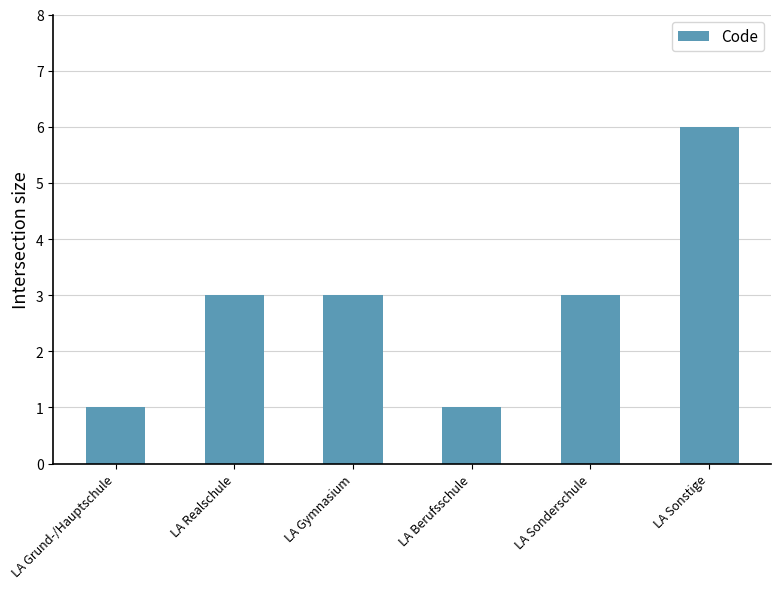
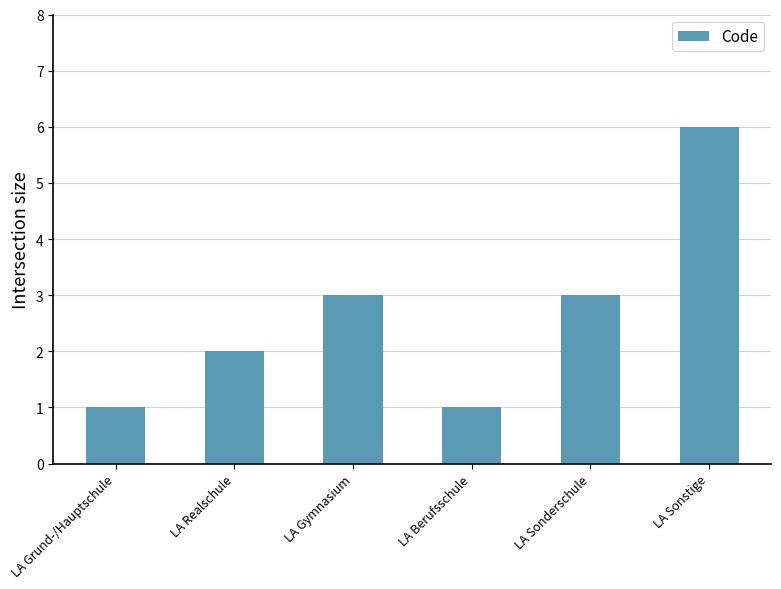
  {
    "LA Grund-/Hauptschule": 1,
-   "LA Realschule": 3,
+   "LA Realschule": 2,
    "LA Gymnasium": 3,
    "LA Berufsschule": 1,
    "LA Sonderschule": 3,
    "LA Sonstige": 6
  }
